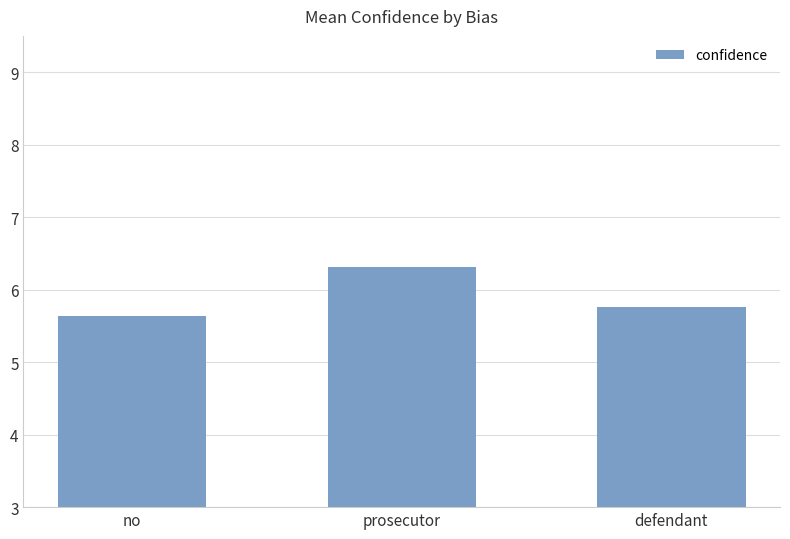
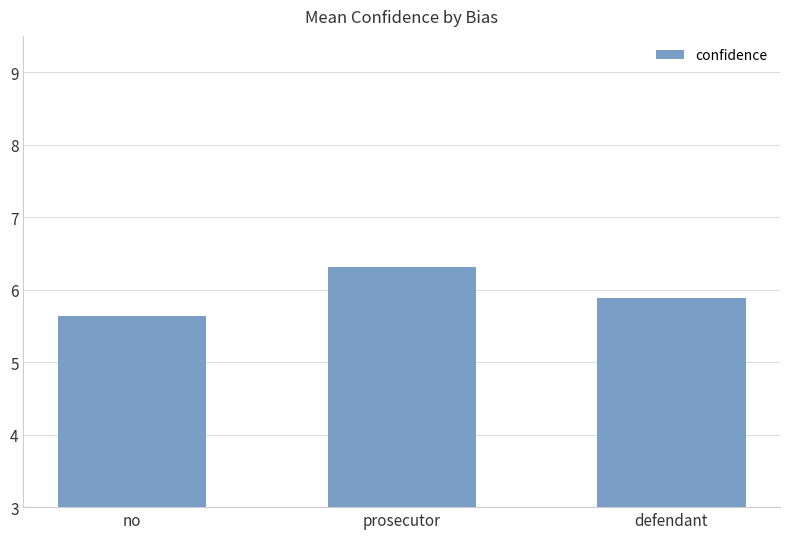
  {
    "no": 5.6,
    "prosecutor": 6.3,
-   "defendant": 5.8
+   "defendant": 5.9
  }
